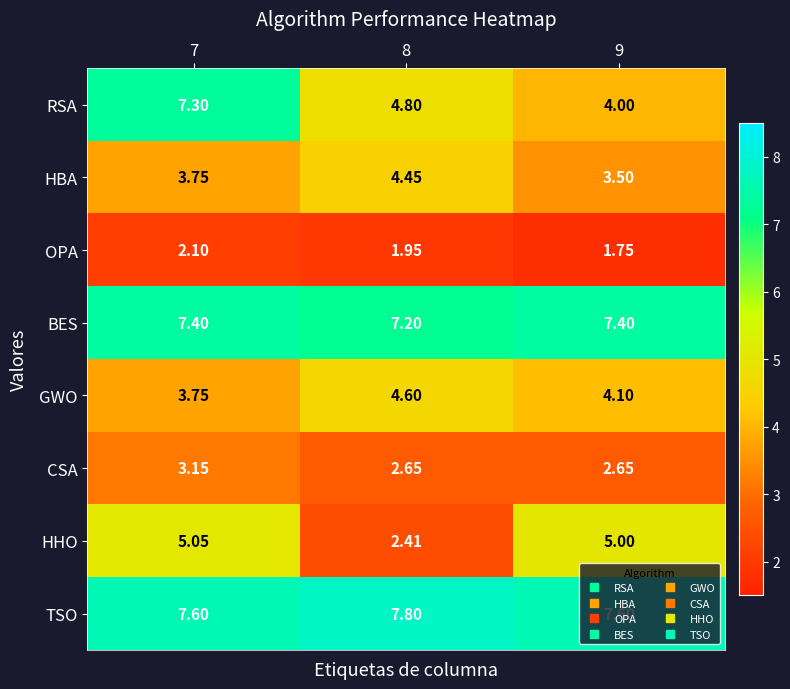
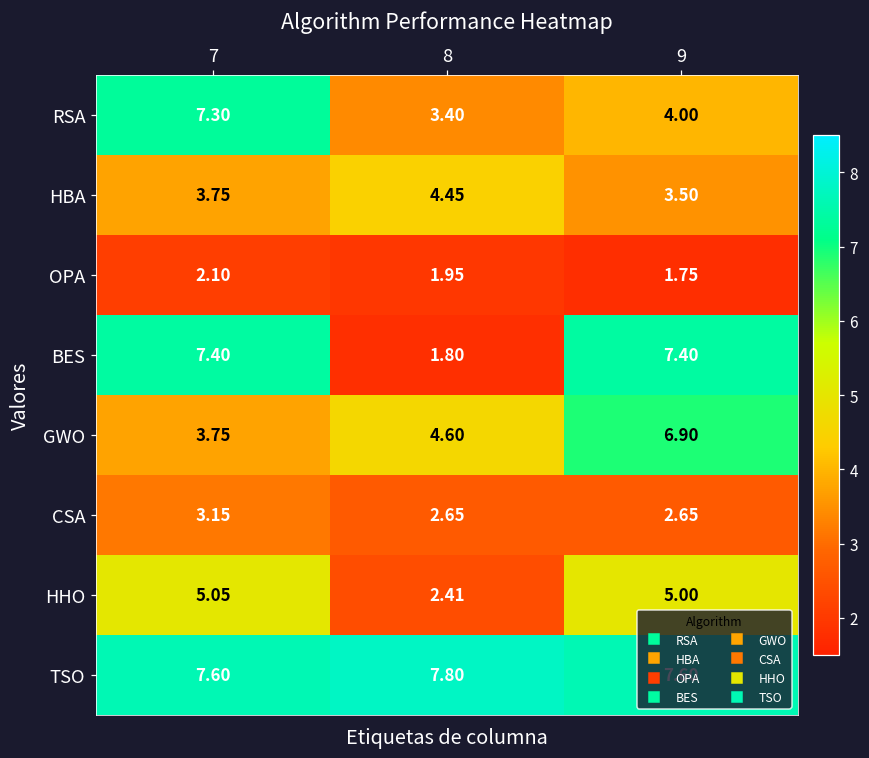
  {
    "RSA": {
      "7": 7.30,
-     "8": 4.80,
+     "8": 3.40,
      "9": 4.00
    },
    "HBA": {
      "7": 3.75,
      "8": 4.45,
      "9": 3.50
    },
    "OPA": {
      "7": 2.10,
      "8": 1.95,
      "9": 1.75
    },
    "BES": {
      "7": 7.40,
-     "8": 7.20,
+     "8": 1.80,
      "9": 7.40
    },
    "GWO": {
      "7": 3.75,
      "8": 4.60,
-     "9": 4.10
+     "9": 6.90
    },
    "CSA": {
      "7": 3.15,
      "8": 2.65,
      "9": 2.65
    },
    "HHO": {
      "7": 5.05,
      "8": 2.41,
      "9": 5.00
    },
    "TSO": {
      "7": 7.60,
      "8": 7.80
    }
  }
